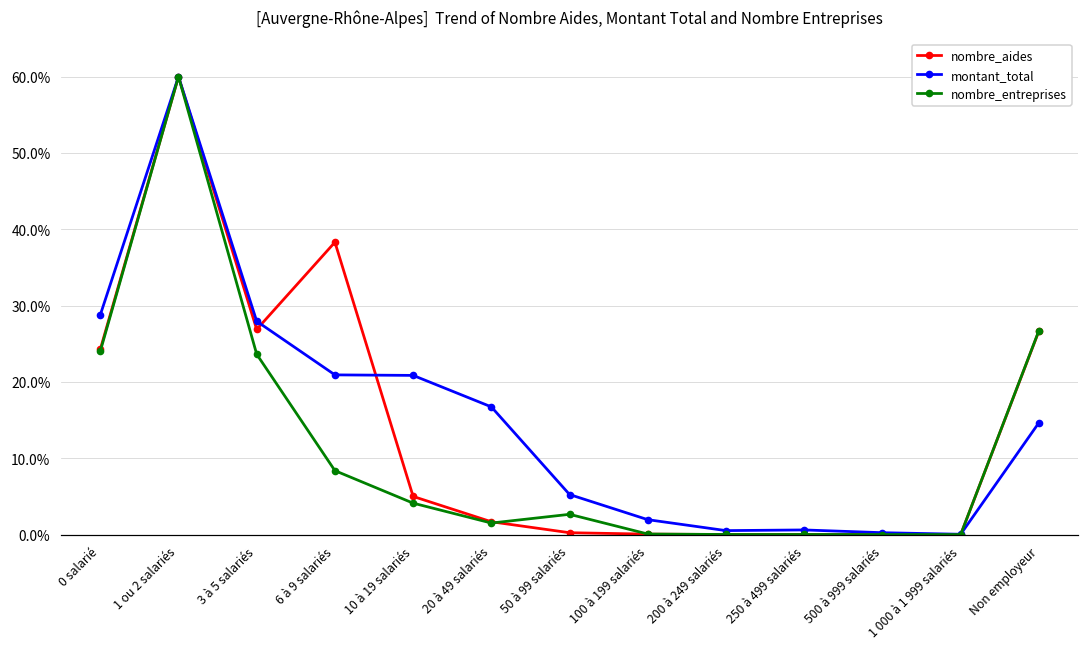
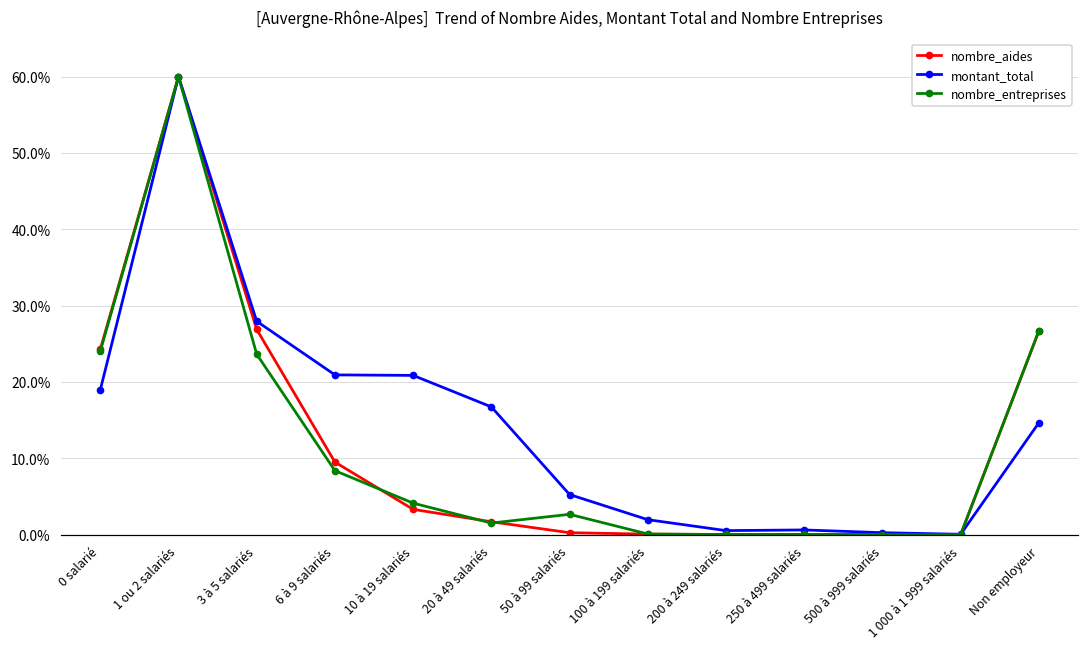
  {
    "nombre_aides": {
      "3 à 5 salariés": "27%",
-     "6 à 9 salariés": "38%",
-     "10 à 19 salariés": "5%",
+     "6 à 9 salariés": "10%",
+     "10 à 19 salariés": "3%",
      "50 à 99 salariés": "0%"
    },
    "montant_total": {
-     "0 salarié": "29%",
+     "0 salarié": "19%",
      "3 à 5 salariés": "28%",
      "6 à 9 salariés": "21%",
      "10 à 19 salariés": "21%",
      "20 à 49 salariés": "17%",
      "50 à 99 salariés": "5%",
      "100 à 199 salariés": "2%",
      "200 à 249 salariés": "1%",
      "250 à 499 salariés": "1%",
      "Non employeur": "15%"
    },
    "nombre_entreprises": {
      "3 à 5 salariés": "24%",
      "6 à 9 salariés": "8%",
      "10 à 19 salariés": "4%",
      "50 à 99 salariés": "3%"
    }
  }
